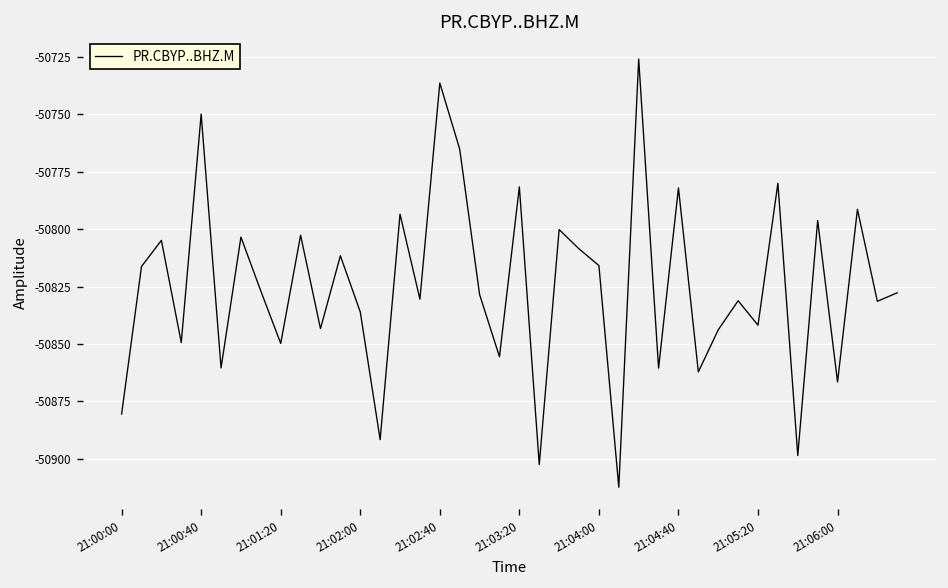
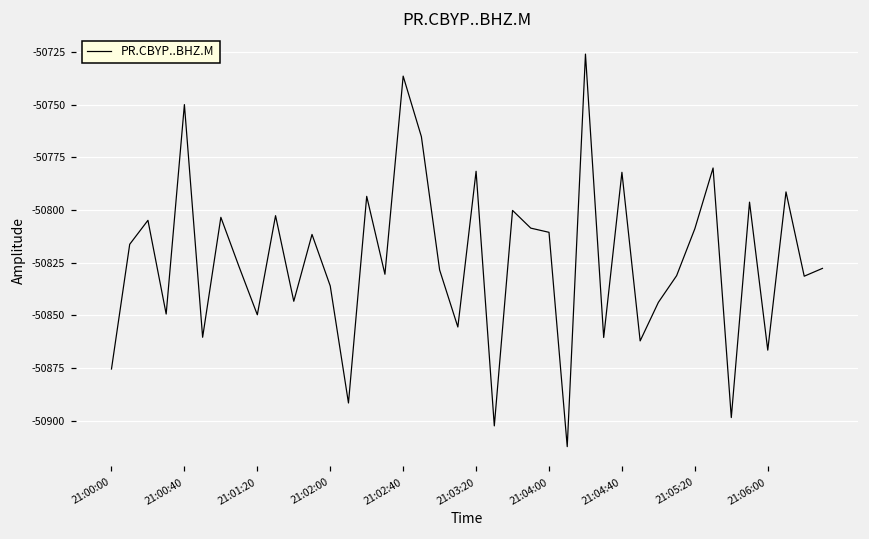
  {
-   "21:00:00": -50880,
+   "21:00:00": -50875,
    "21:00:40": -50750,
    "21:01:20": -50850,
    "21:02:00": -50836,
    "21:02:40": -50736,
    "21:03:20": -50782,
-   "21:04:00": -50816,
+   "21:04:00": -50811,
    "21:04:40": -50782,
-   "21:05:20": -50842,
+   "21:05:20": -50809,
    "21:06:00": -50867
  }
